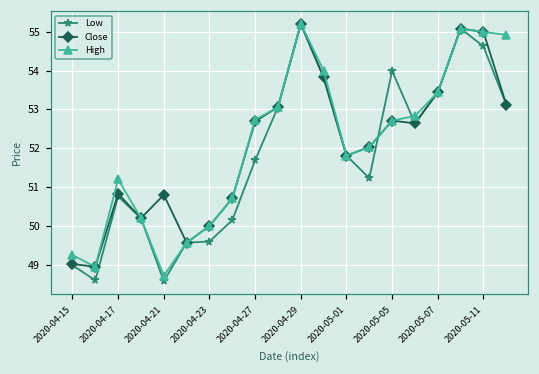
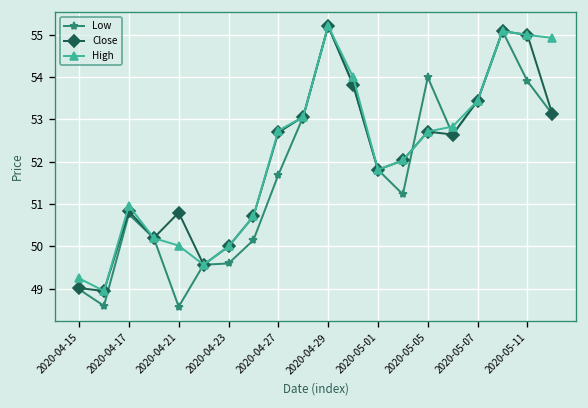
  {
    "Low": {
      "2020-04-21": 48.6,
      "2020-04-23": 49.6,
      "2020-04-27": 51.7,
      "2020-05-05": 54.0,
-     "2020-05-11": 54.6
+     "2020-05-11": 53.9
    },
    "Close": {
      "2020-04-21": 50.8
    },
    "High": {
      "2020-04-15": 49.3,
-     "2020-04-17": 51.2,
-     "2020-04-21": 48.7
+     "2020-04-17": 51.0,
+     "2020-04-21": 50.0
    }
  }
